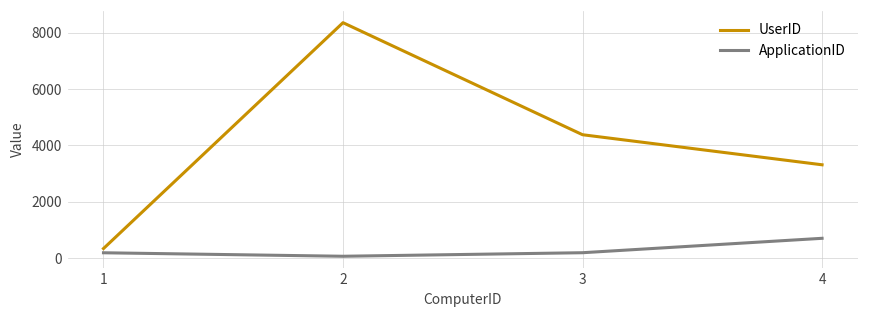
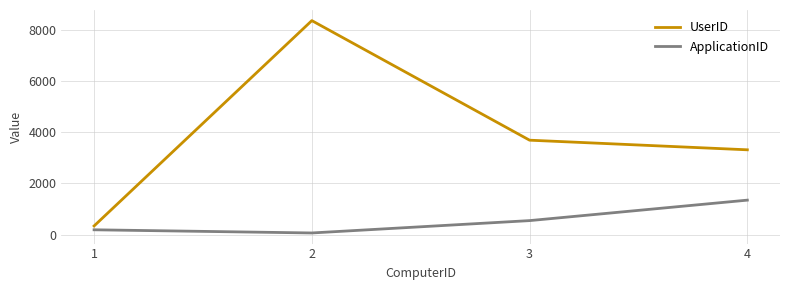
  {
    "UserID": {
      "1": 300,
      "2": 8400,
-     "3": 4400,
+     "3": 3700,
      "4": 3300
    },
    "ApplicationID": {
      "1": 200,
      "2": 100,
-     "3": 200,
-     "4": 700
+     "3": 500,
+     "4": 1300
    }
  }
